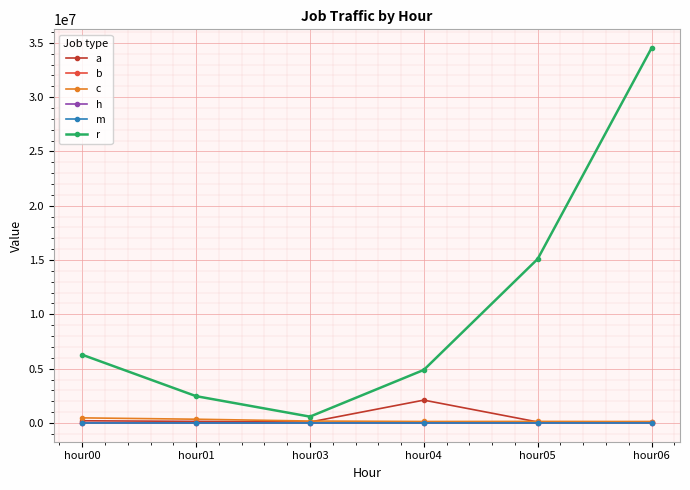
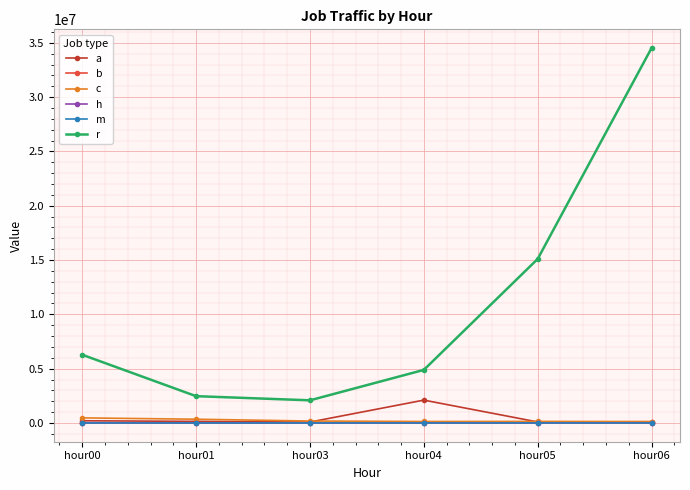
  {
    "a": {
      "hour04": 2100000
    },
    "c": {
      "hour00": 500000
    },
    "r": {
      "hour00": 6300000,
      "hour01": 2500000,
-     "hour03": 600000,
+     "hour03": 2100000,
      "hour04": 4900000,
      "hour05": 15100000,
      "hour06": 34500000
    }
  }
